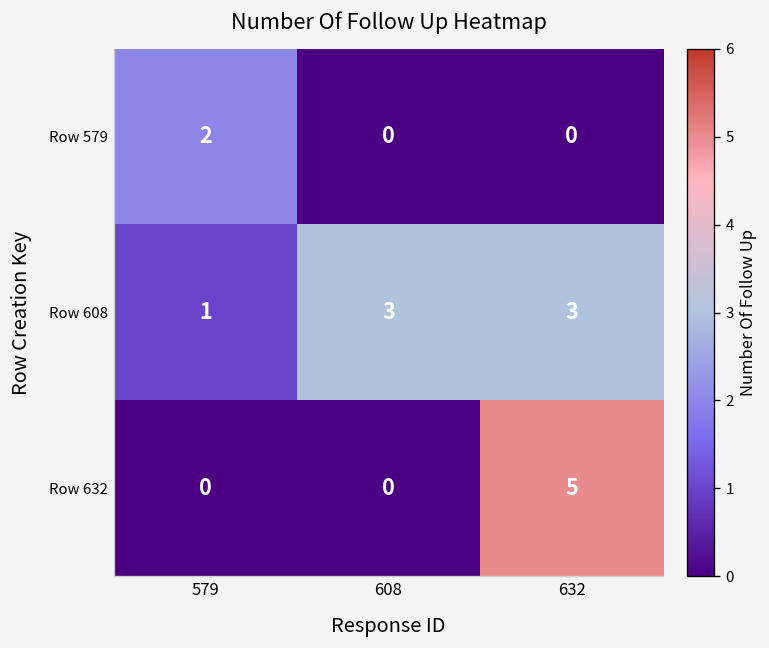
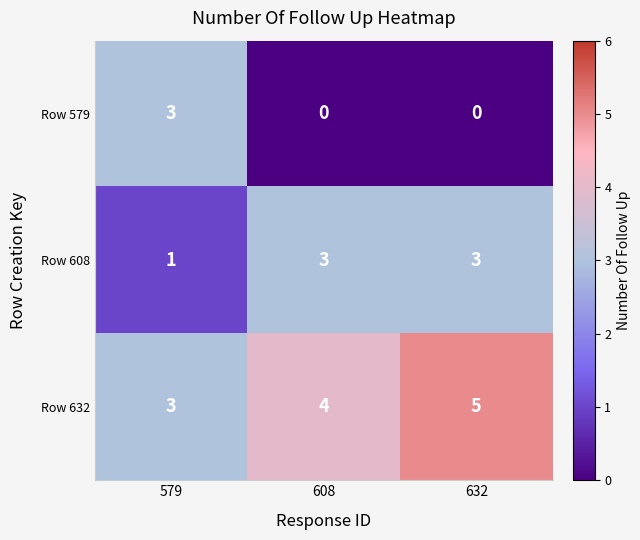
  {
    "Row 579": {
-     "579": 2,
+     "579": 3,
      "608": 0,
      "632": 0
    },
    "Row 608": {
      "579": 1,
      "608": 3,
      "632": 3
    },
    "Row 632": {
-     "579": 0,
-     "608": 0,
+     "579": 3,
+     "608": 4,
      "632": 5
    }
  }
